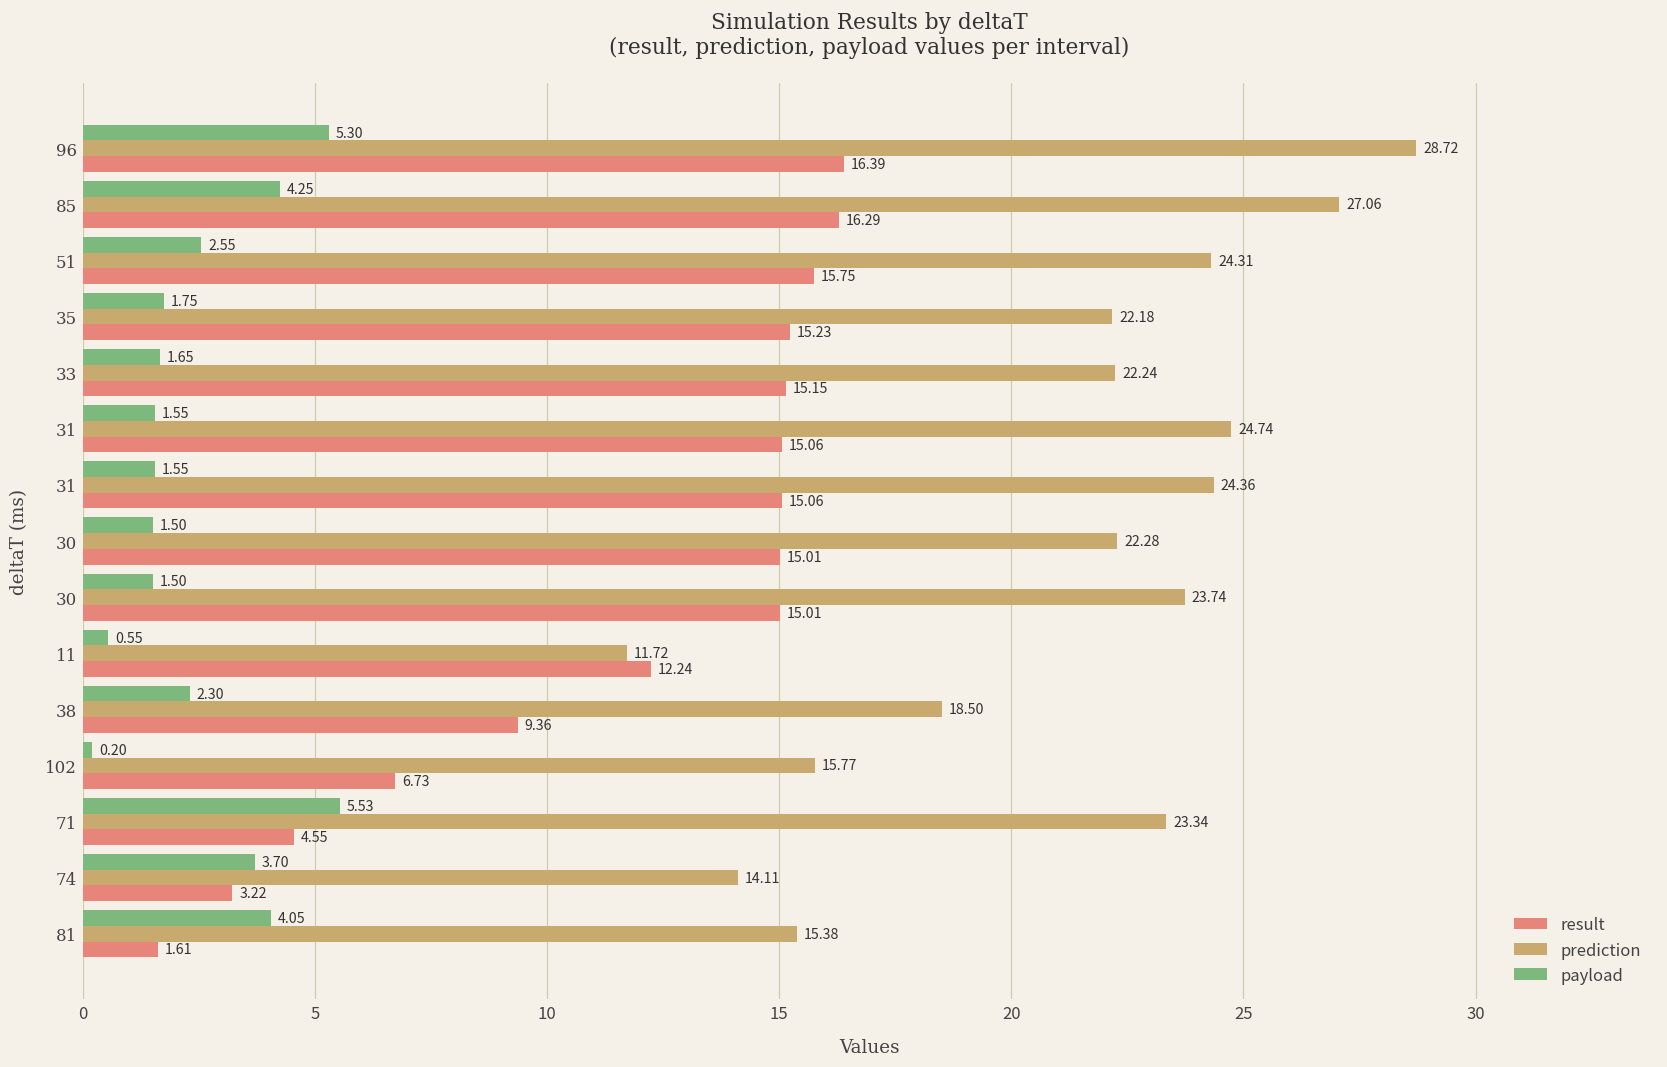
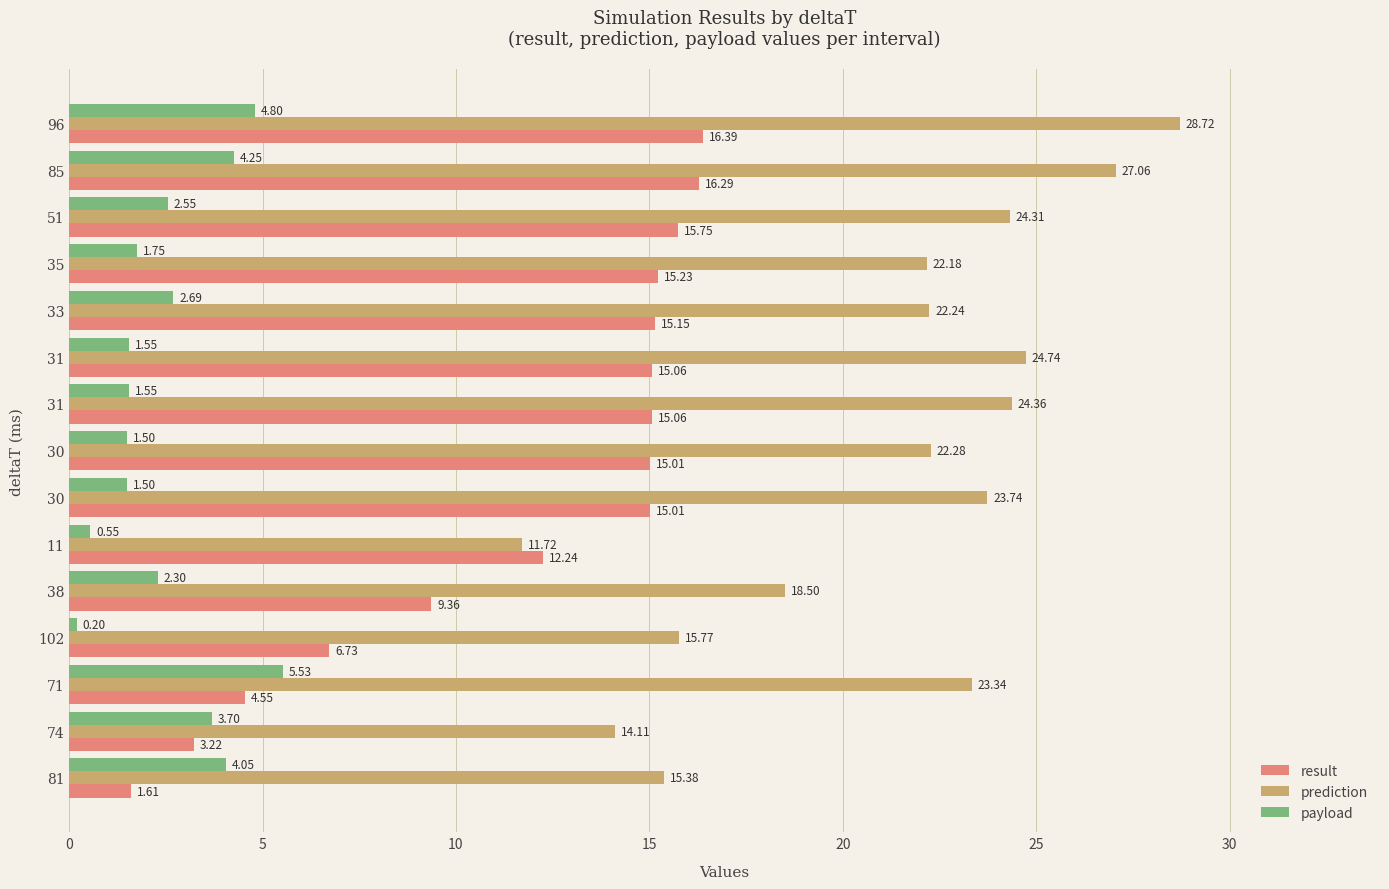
  {
    "payload": {
-     "96": 5.30,
+     "96": 4.80,
      "85": 4.25,
      "51": 2.55,
      "35": 1.75,
-     "33": 1.65,
+     "33": 2.69,
      "11": 0.55,
      "38": 2.30,
      "102": 0.20,
      "71": 5.53,
      "74": 3.70,
      "81": 4.05
    }
  }
